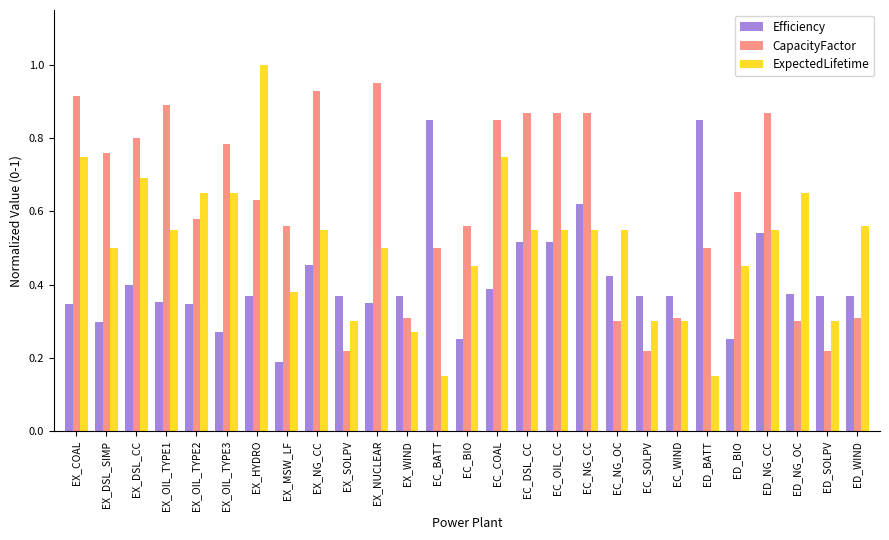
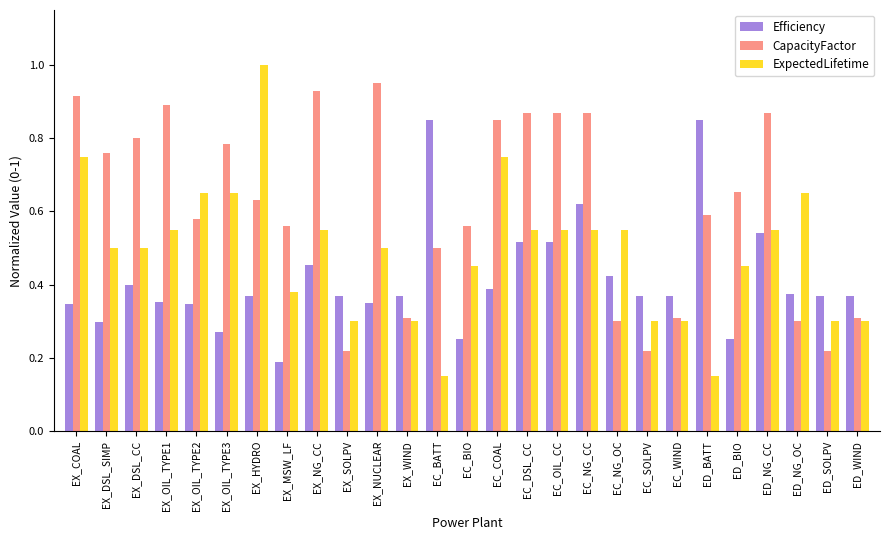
  {
    "Efficiency": {
      "EX_COAL": 0.35,
      "EX_DSL_SIMP": 0.30,
      "EX_DSL_CC": 0.40,
      "EX_OIL_TYPE1": 0.35,
      "EX_OIL_TYPE2": 0.35,
      "EX_OIL_TYPE3": 0.27,
      "EX_HYDRO": 0.37,
      "EX_MSW_LF": 0.19,
      "EX_NG_CC": 0.46,
      "EX_SOLPV": 0.37,
      "EX_NUCLEAR": 0.35,
      "EX_WIND": 0.37,
      "EC_BATT": 0.85,
      "EC_BIO": 0.25,
      "EC_COAL": 0.39,
      "EC_DSL_CC": 0.52,
      "EC_OIL_CC": 0.52,
      "EC_NG_CC": 0.62,
      "EC_NG_OC": 0.42,
      "EC_SOLPV": 0.37,
      "EC_WIND": 0.37,
      "ED_BATT": 0.85,
      "ED_BIO": 0.25,
      "ED_NG_CC": 0.54,
      "ED_NG_OC": 0.38,
      "ED_SOLPV": 0.37,
      "ED_WIND": 0.37
    },
    "CapacityFactor": {
      "EX_COAL": 0.91,
      "EX_DSL_SIMP": 0.76,
      "EX_DSL_CC": 0.80,
      "EX_OIL_TYPE1": 0.89,
      "EX_OIL_TYPE2": 0.58,
      "EX_OIL_TYPE3": 0.79,
      "EX_HYDRO": 0.63,
      "EX_MSW_LF": 0.56,
      "EX_NG_CC": 0.93,
      "EX_SOLPV": 0.22,
      "EX_NUCLEAR": 0.95,
      "EX_WIND": 0.31,
      "EC_BATT": 0.50,
      "EC_BIO": 0.56,
      "EC_COAL": 0.85,
      "EC_DSL_CC": 0.87,
      "EC_OIL_CC": 0.87,
      "EC_NG_CC": 0.87,
      "EC_NG_OC": 0.30,
      "EC_SOLPV": 0.22,
      "EC_WIND": 0.31,
-     "ED_BATT": 0.50,
+     "ED_BATT": 0.59,
      "ED_BIO": 0.65,
      "ED_NG_CC": 0.87,
      "ED_NG_OC": 0.30,
      "ED_SOLPV": 0.22,
      "ED_WIND": 0.31
    },
    "ExpectedLifetime": {
      "EX_COAL": 0.75,
      "EX_DSL_SIMP": 0.50,
-     "EX_DSL_CC": 0.69,
+     "EX_DSL_CC": 0.50,
      "EX_OIL_TYPE1": 0.55,
      "EX_OIL_TYPE2": 0.65,
      "EX_OIL_TYPE3": 0.65,
      "EX_HYDRO": 1.00,
      "EX_MSW_LF": 0.38,
      "EX_NG_CC": 0.55,
      "EX_SOLPV": 0.30,
      "EX_NUCLEAR": 0.50,
-     "EX_WIND": 0.27,
+     "EX_WIND": 0.30,
      "EC_BATT": 0.15,
      "EC_BIO": 0.45,
      "EC_COAL": 0.75,
      "EC_DSL_CC": 0.55,
      "EC_OIL_CC": 0.55,
      "EC_NG_CC": 0.55,
      "EC_NG_OC": 0.55,
      "EC_SOLPV": 0.30,
      "EC_WIND": 0.30,
      "ED_BATT": 0.15,
      "ED_BIO": 0.45,
      "ED_NG_CC": 0.55,
      "ED_NG_OC": 0.65,
      "ED_SOLPV": 0.30,
-     "ED_WIND": 0.56
+     "ED_WIND": 0.30
    }
  }
